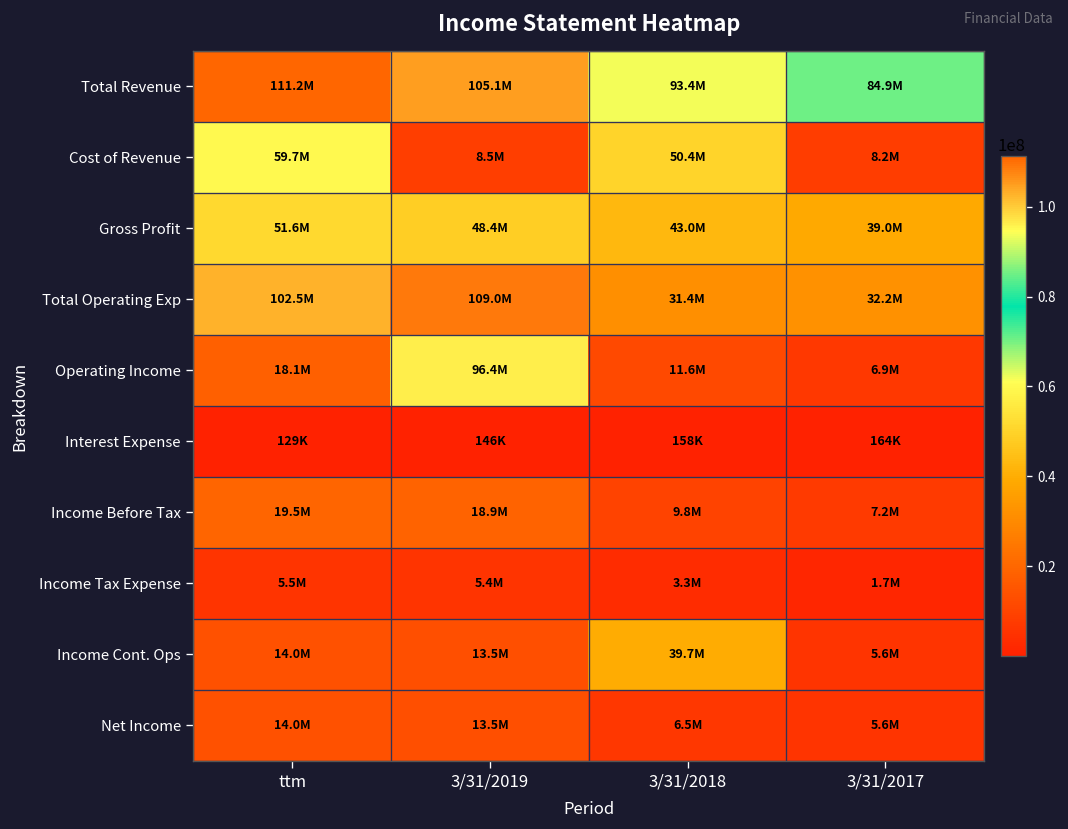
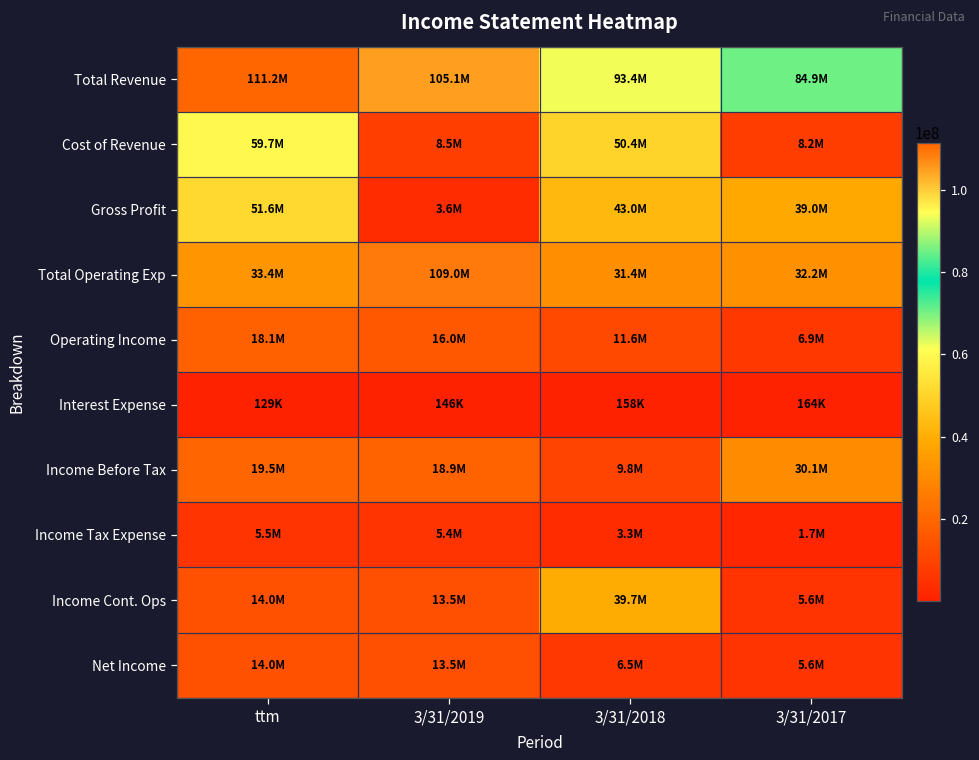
  {
    "Total Revenue": {
      "ttm": "111.2M",
      "3/31/2019": "105.1M",
      "3/31/2018": "93.4M",
      "3/31/2017": "84.9M"
    },
    "Cost of Revenue": {
      "ttm": "59.7M",
      "3/31/2019": "8.5M",
      "3/31/2018": "50.4M",
      "3/31/2017": "8.2M"
    },
    "Gross Profit": {
      "ttm": "51.6M",
-     "3/31/2019": "48.4M",
+     "3/31/2019": "3.6M",
      "3/31/2018": "43.0M",
      "3/31/2017": "39.0M"
    },
    "Total Operating Exp": {
-     "ttm": "102.5M",
+     "ttm": "33.4M",
      "3/31/2019": "109.0M",
      "3/31/2018": "31.4M",
      "3/31/2017": "32.2M"
    },
    "Operating Income": {
      "ttm": "18.1M",
-     "3/31/2019": "96.4M",
+     "3/31/2019": "16.0M",
      "3/31/2018": "11.6M",
      "3/31/2017": "6.9M"
    },
    "Interest Expense": {
      "ttm": "129K",
      "3/31/2019": "146K",
      "3/31/2018": "158K",
      "3/31/2017": "164K"
    },
    "Income Before Tax": {
      "ttm": "19.5M",
      "3/31/2019": "18.9M",
      "3/31/2018": "9.8M",
-     "3/31/2017": "7.2M"
+     "3/31/2017": "30.1M"
    },
    "Income Tax Expense": {
      "ttm": "5.5M",
      "3/31/2019": "5.4M",
      "3/31/2018": "3.3M",
      "3/31/2017": "1.7M"
    },
    "Income Cont. Ops": {
      "ttm": "14.0M",
      "3/31/2019": "13.5M",
      "3/31/2018": "39.7M",
      "3/31/2017": "5.6M"
    },
    "Net Income": {
      "ttm": "14.0M",
      "3/31/2019": "13.5M",
      "3/31/2018": "6.5M",
      "3/31/2017": "5.6M"
    }
  }
